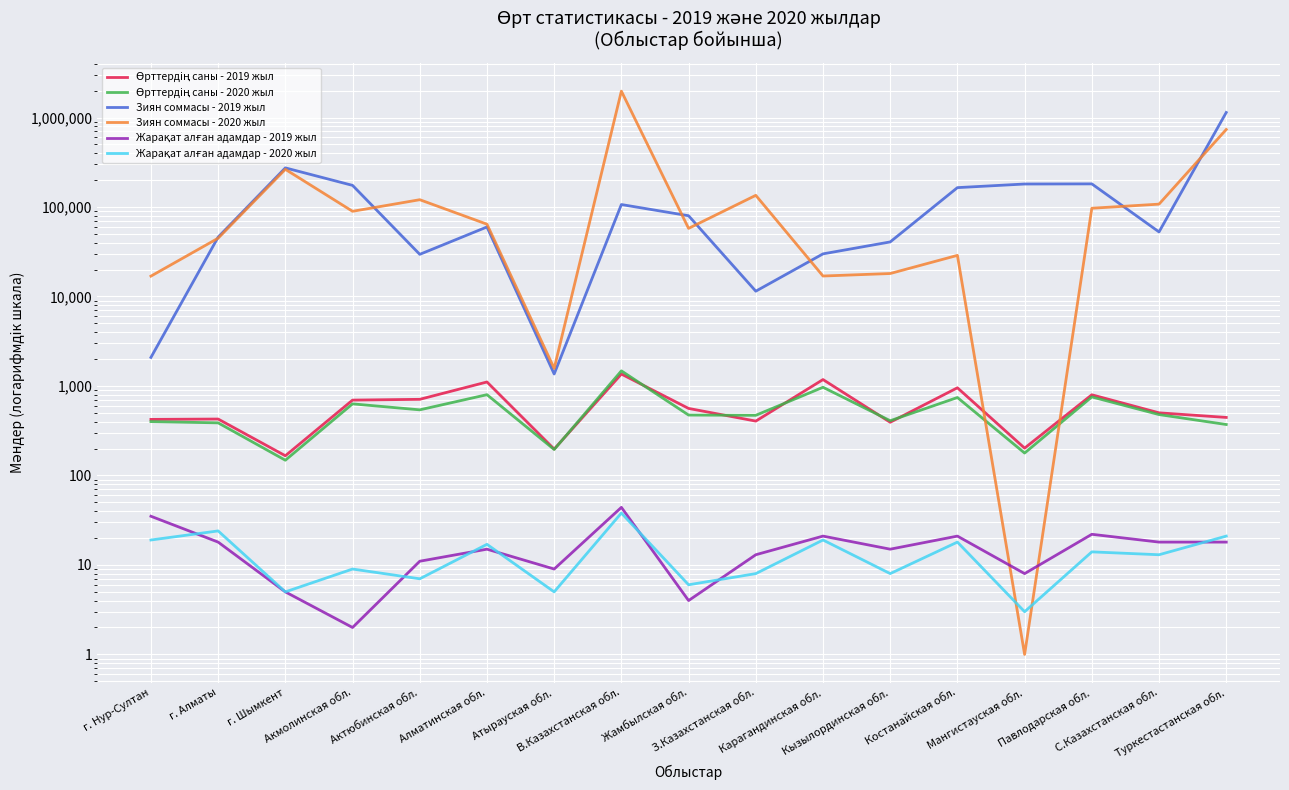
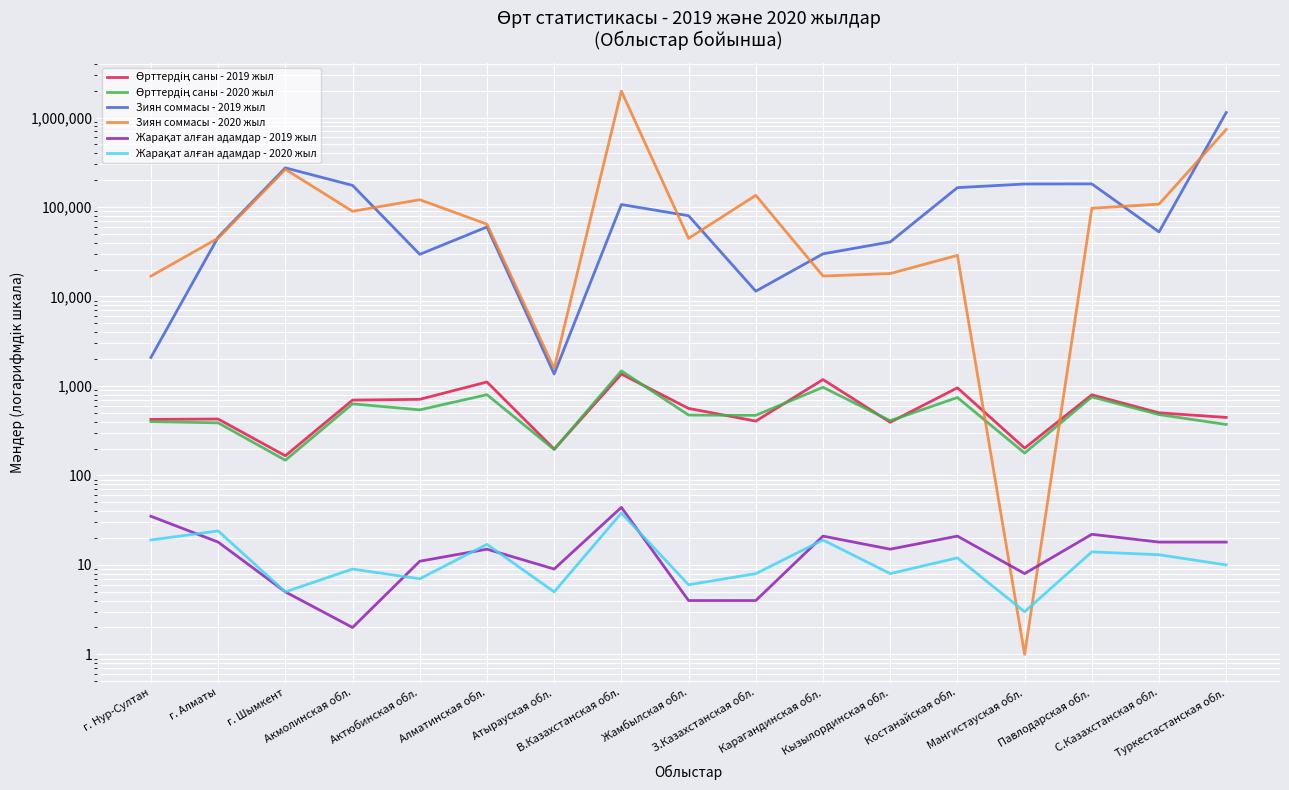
  {
    "Өрттердің саны - 2019 жыл": {
      "г. Алматы": "400",
      "г. Шымкент": "170",
      "Акмолинская обл.": "700",
      "Актюбинская обл.": "700",
      "Алматинская обл.": "1,100",
      "В.Казахстанская обл.": "1,400",
      "Жамбылская обл.": "600",
      "З.Казахстанская обл.": "400",
      "Карагандинская обл.": "1,200",
      "Костанайская обл.": "1,000",
      "Мангистауская обл.": "200",
      "Туркестастанская обл.": "400"
    },
    "Өрттердің саны - 2020 жыл": {
      "г. Алматы": "390",
      "г. Шымкент": "150",
      "Акмолинская обл.": "600",
      "Актюбинская обл.": "500",
      "Алматинская обл.": "800",
      "В.Казахстанская обл.": "1,500",
      "Жамбылская обл.": "500",
      "З.Казахстанская обл.": "500",
      "Карагандинская обл.": "1,000",
      "Костанайская обл.": "700",
      "Мангистауская обл.": "180",
      "Туркестастанская обл.": "370"
    },
    "Зиян соммасы - 2019 жыл": {
      "г. Нур-Султан": "2,100",
      "Акмолинская обл.": "170,000",
      "Актюбинская обл.": "30,000",
      "Алматинская обл.": "60,000",
      "Атырауская обл.": "1,400",
      "В.Казахстанская обл.": "110,000",
      "Жамбылская обл.": "80,000",
      "З.Казахстанская обл.": "11,000",
      "Карагандинская обл.": "30,000",
      "Кызылординская обл.": "40,000",
      "Костанайская обл.": "160,000",
      "Мангистауская обл.": "180,000",
      "Павлодарская обл.": "180,000",
      "С.Казахстанская обл.": "50,000",
      "Туркестастанская обл.": "1,100,000"
    },
    "Зиян соммасы - 2020 жыл": {
      "г. Нур-Султан": "17,000",
      "Акмолинская обл.": "90,000",
      "Актюбинская обл.": "120,000",
      "Алматинская обл.": "60,000",
      "Атырауская обл.": "1,600",
      "В.Казахстанская обл.": "2,000,000",
-     "Жамбылская обл.": "60,000",
+     "Жамбылская обл.": "40,000",
      "З.Казахстанская обл.": "130,000",
      "Карагандинская обл.": "17,000",
      "Кызылординская обл.": "18,000",
      "Костанайская обл.": "29,000",
      "Мангистауская обл.": "1",
      "Павлодарская обл.": "100,000",
      "С.Казахстанская обл.": "110,000",
      "Туркестастанская обл.": "700,000"
    },
    "Жарақат алған адамдар - 2019 жыл": {
      "г. Нур-Султан": "35",
      "г. Алматы": "18",
      "Акмолинская обл.": "2",
      "Актюбинская обл.": "11",
      "Алматинская обл.": "15",
      "Атырауская обл.": "9",
      "В.Казахстанская обл.": "40",
      "Жамбылская обл.": "4",
-     "З.Казахстанская обл.": "13",
+     "З.Казахстанская обл.": "4",
      "Карагандинская обл.": "21",
      "Кызылординская обл.": "15",
      "Костанайская обл.": "21",
      "Мангистауская обл.": "8",
      "Павлодарская обл.": "22",
      "С.Казахстанская обл.": "18",
      "Туркестастанская обл.": "18"
    },
    "Жарақат алған адамдар - 2020 жыл": {
      "г. Нур-Султан": "19",
      "г. Алматы": "24",
      "Акмолинская обл.": "9",
      "Актюбинская обл.": "7",
      "Алматинская обл.": "17",
      "Атырауская обл.": "5",
      "В.Казахстанская обл.": "38",
      "Жамбылская обл.": "6",
      "З.Казахстанская обл.": "8",
      "Карагандинская обл.": "19",
      "Кызылординская обл.": "8",
-     "Костанайская обл.": "18",
+     "Костанайская обл.": "12",
      "Мангистауская обл.": "3",
      "Павлодарская обл.": "14",
      "С.Казахстанская обл.": "13",
-     "Туркестастанская обл.": "21"
+     "Туркестастанская обл.": "10"
    }
  }
